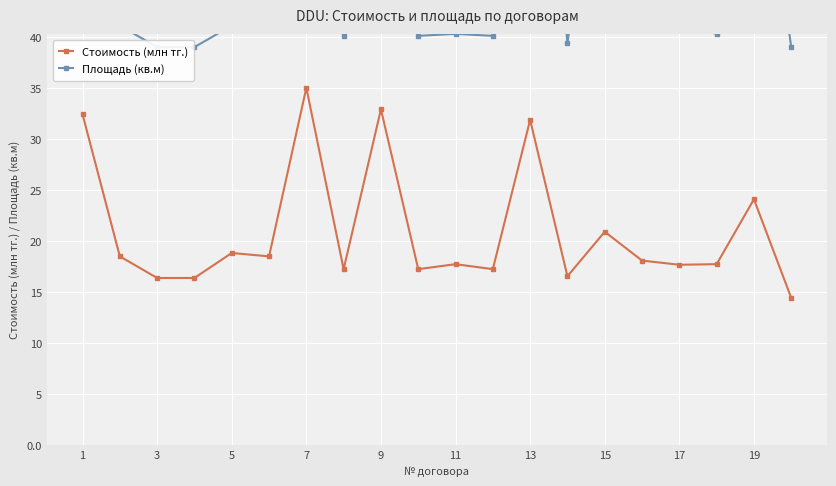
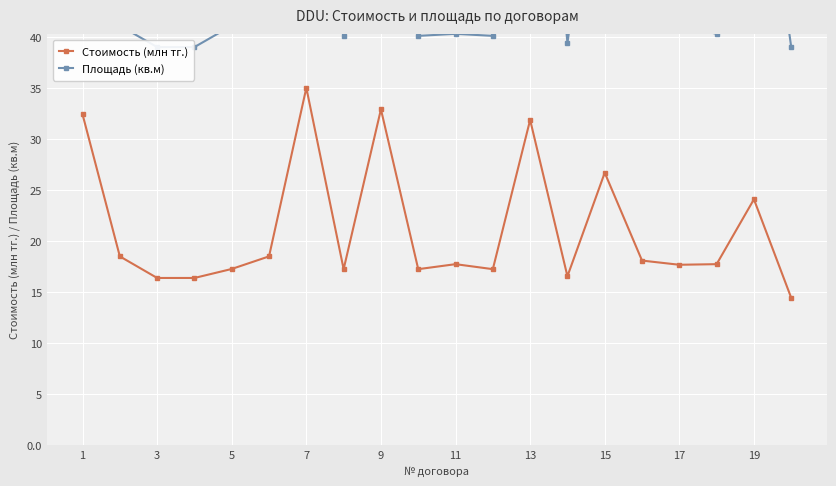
  {
    "Стоимость (млн тг.)": {
      "1": 32.4,
      "3": 16.4,
-     "5": 18.8,
+     "5": 17.3,
      "7": 35.0,
      "9": 32.9,
      "11": 17.7,
      "13": 31.9,
-     "15": 20.9,
+     "15": 26.7,
      "17": 17.7,
      "19": 24.1
    },
    "Площадь (кв.м)": {
      "11": 40.3
    }
  }
